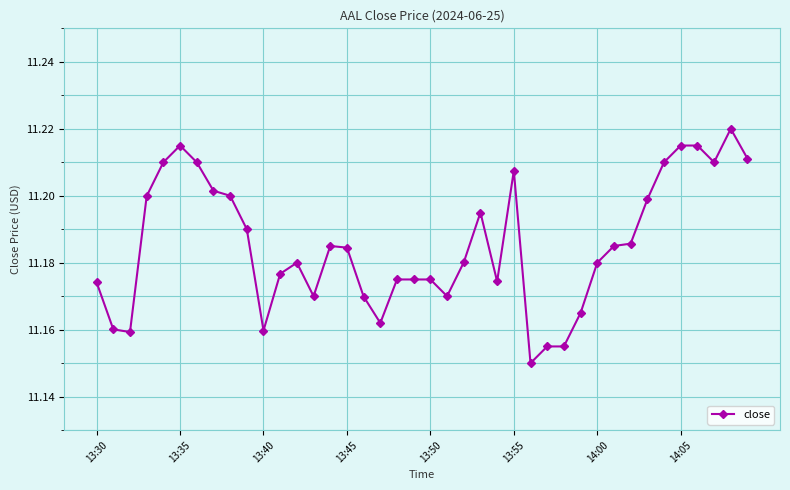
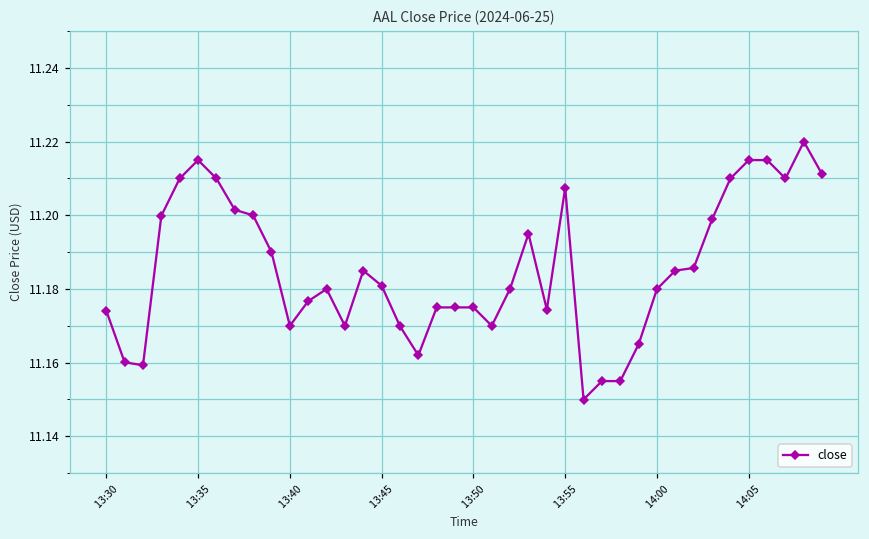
  {
    "13:30": 11.174,
    "13:35": 11.215,
-   "13:40": 11.160,
-   "13:45": 11.185,
+   "13:40": 11.170,
+   "13:45": 11.181,
    "13:50": 11.175,
    "13:55": 11.207,
    "14:00": 11.180,
    "14:05": 11.215
  }
